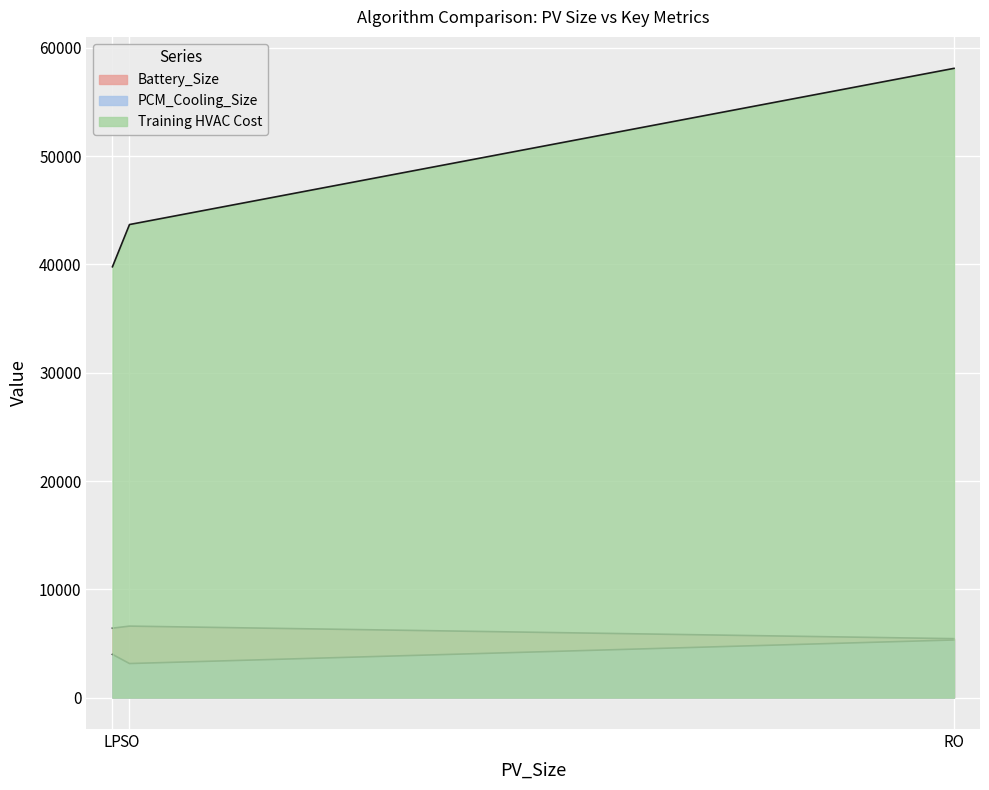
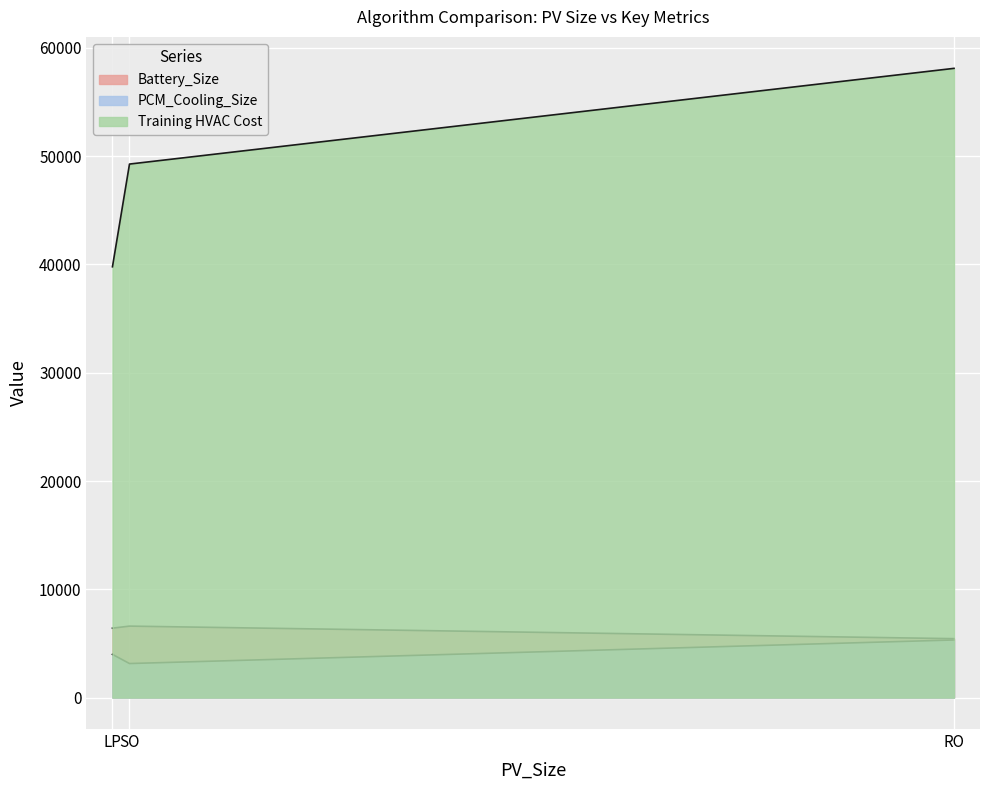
  {
    "Battery_Size": {
      "LP": 6400,
      "SO": 6600
    },
    "PCM_Cooling_Size": {
      "LP": 4000,
      "SO": 3100
    },
    "Training HVAC Cost": {
      "LP": 39800,
-     "SO": 43700,
+     "SO": 49300,
      "RO": 58100
    }
  }
